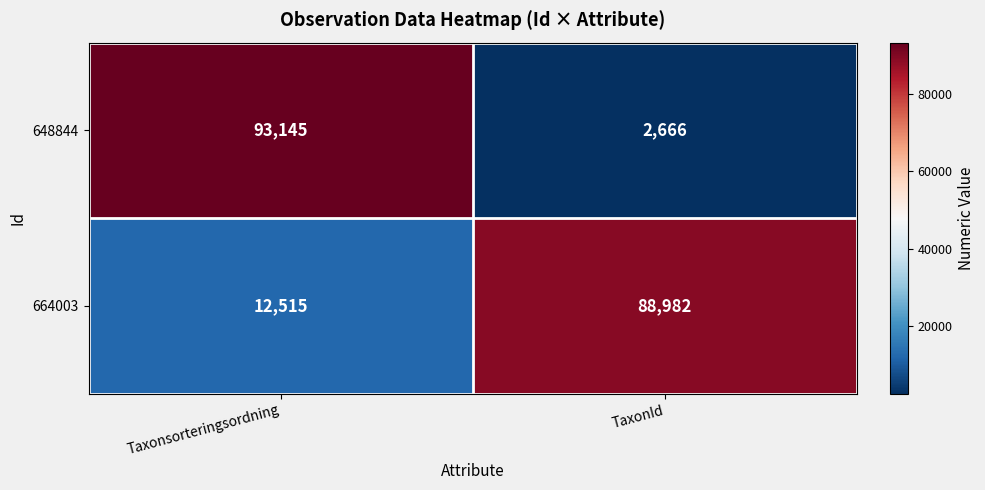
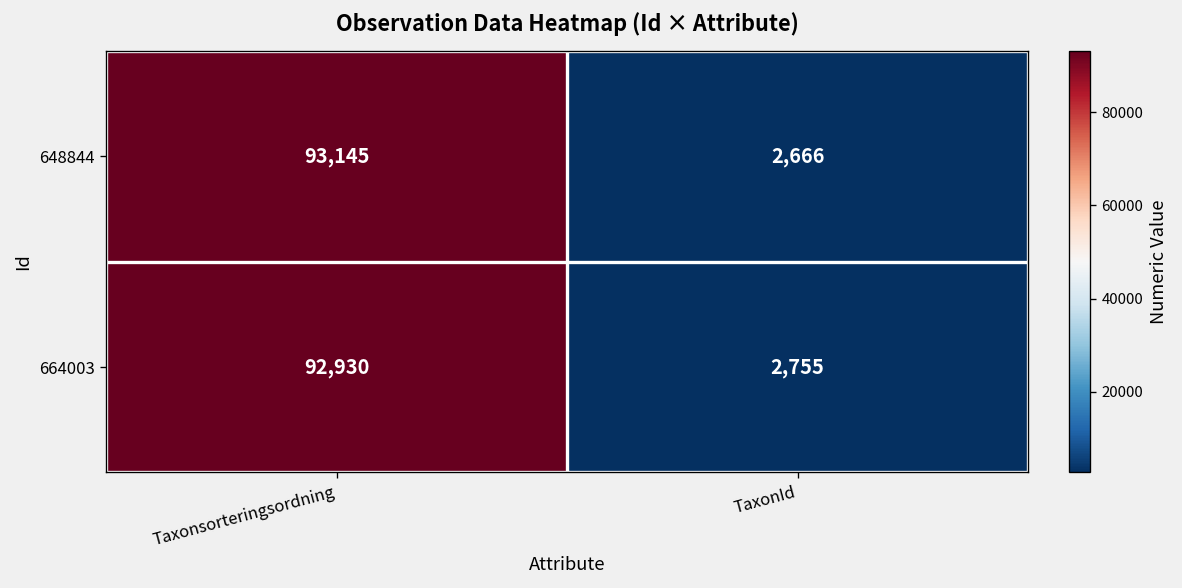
  {
    "648844": {
      "Taxonsorteringsordning": "93,145",
      "TaxonId": "2,666"
    },
    "664003": {
-     "Taxonsorteringsordning": "12,515",
-     "TaxonId": "88,982"
+     "Taxonsorteringsordning": "92,930",
+     "TaxonId": "2,755"
    }
  }
